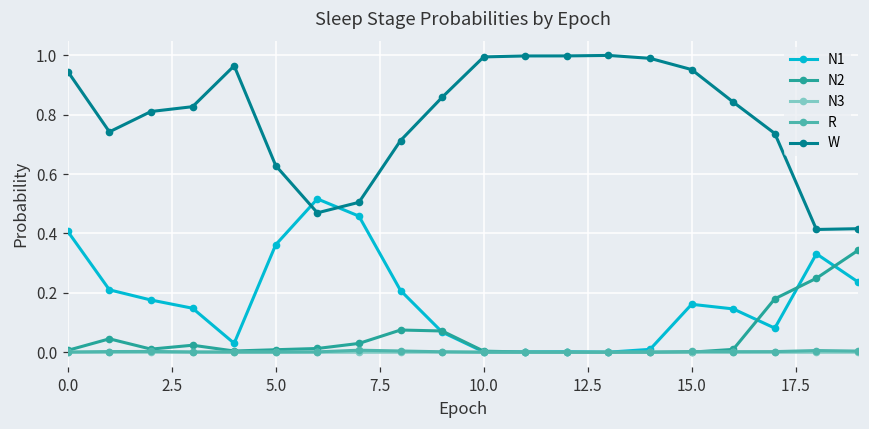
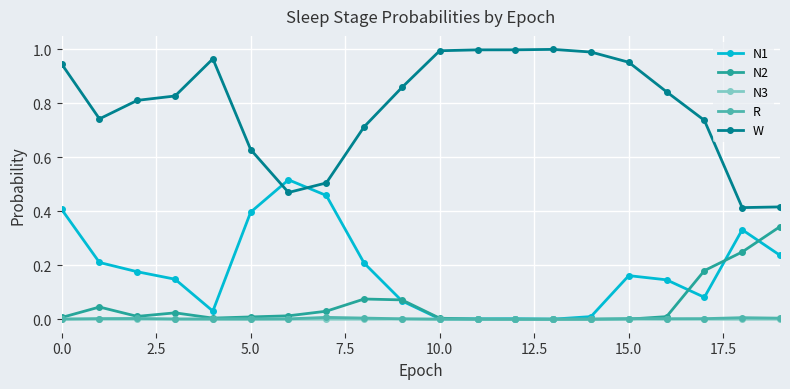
  {
    "N1": {
      "0.0": 0.41,
-     "5.0": 0.36,
+     "5.0": 0.40,
      "15.0": 0.16
    }
  }
